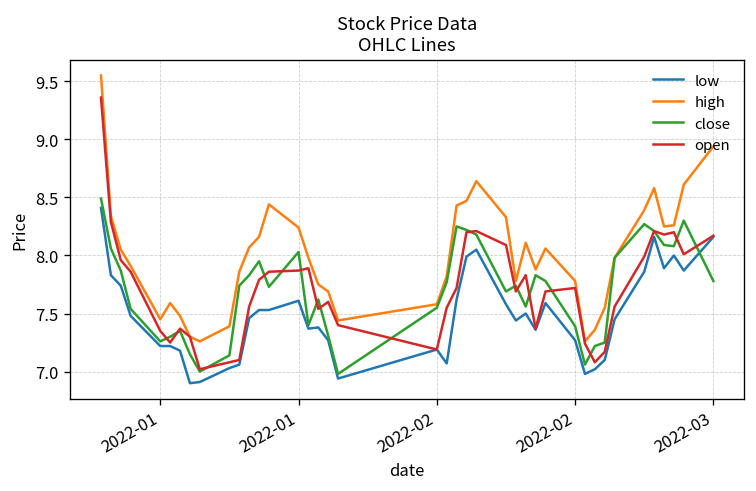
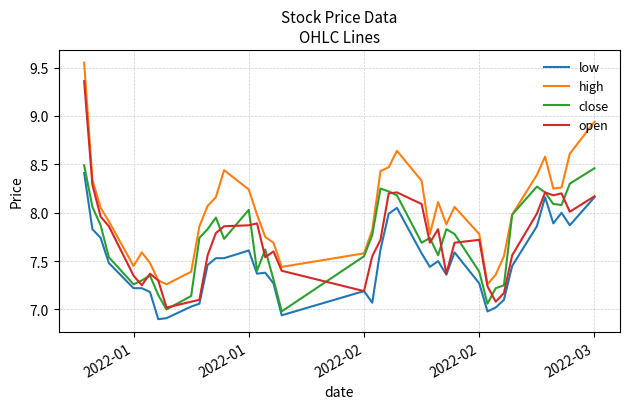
  {
    "high": {
      "2022-03": 8.9
    },
    "close": {
-     "2022-03": 7.8
+     "2022-03": 8.5
    }
  }
